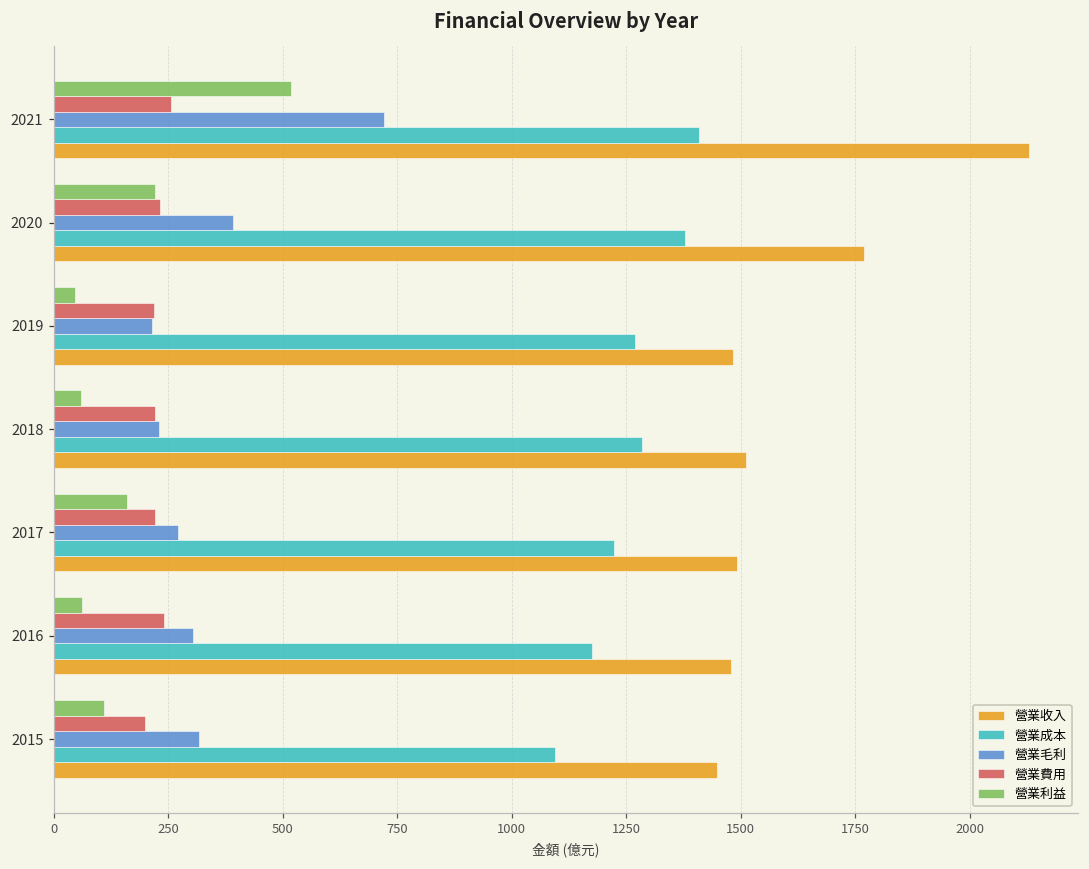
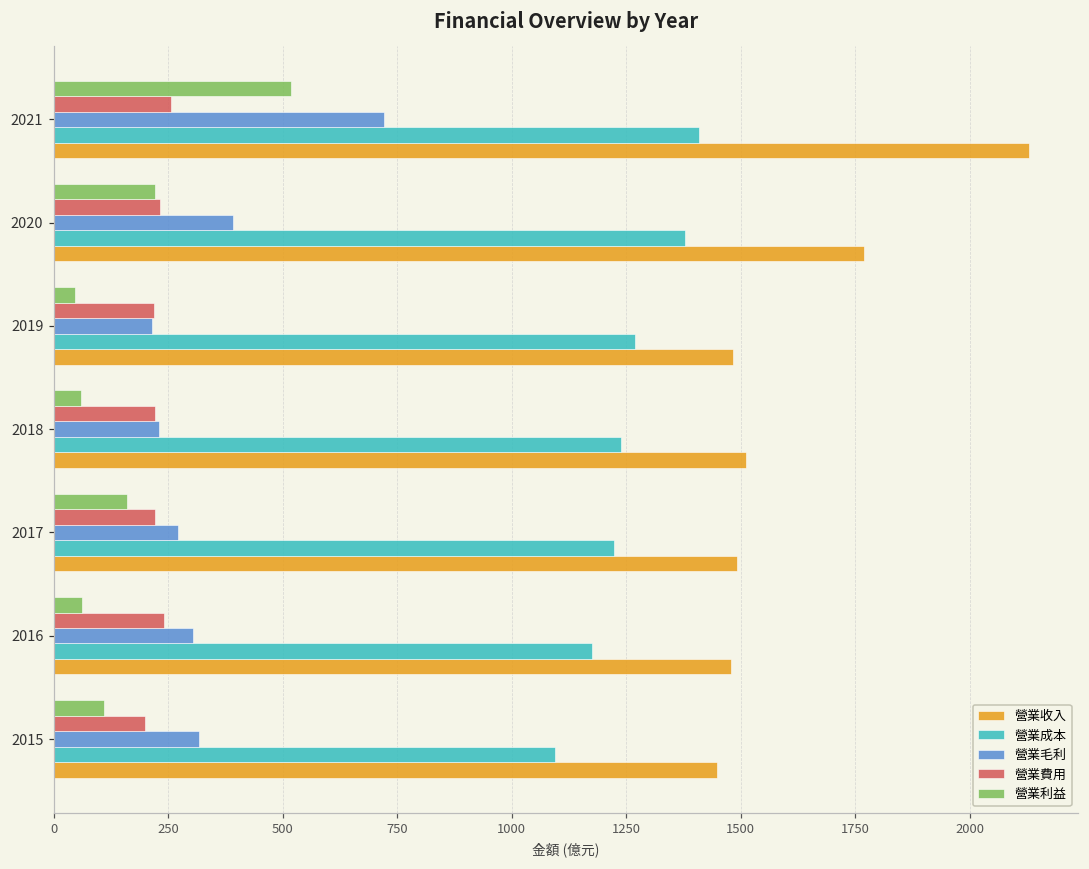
  {
    "營業收入": {
      "2021": 2130,
      "2020": 1770,
      "2019": 1480,
      "2018": 1510,
      "2017": 1490,
      "2016": 1480,
      "2015": 1450
    },
    "營業成本": {
      "2021": 1410,
      "2020": 1380,
      "2019": 1270,
-     "2018": 1280,
+     "2018": 1240,
      "2017": 1220,
      "2016": 1170,
      "2015": 1090
    },
    "營業毛利": {
      "2021": 720,
      "2020": 390,
      "2019": 210,
      "2018": 230,
      "2017": 270,
      "2016": 300,
      "2015": 320
    },
    "營業費用": {
      "2021": 260,
      "2020": 230,
      "2019": 220,
      "2018": 220,
      "2017": 220,
      "2016": 240,
      "2015": 200
    },
    "營業利益": {
      "2021": 520,
      "2020": 220,
      "2019": 50,
      "2018": 60,
      "2017": 160,
      "2016": 60,
      "2015": 110
    }
  }
